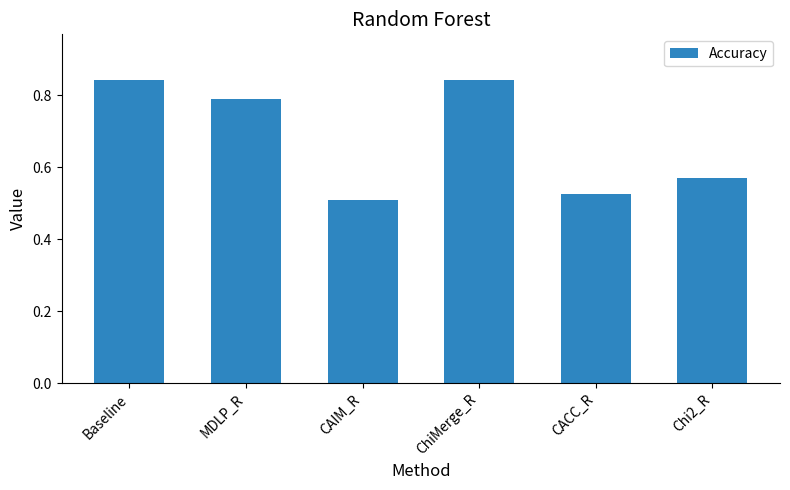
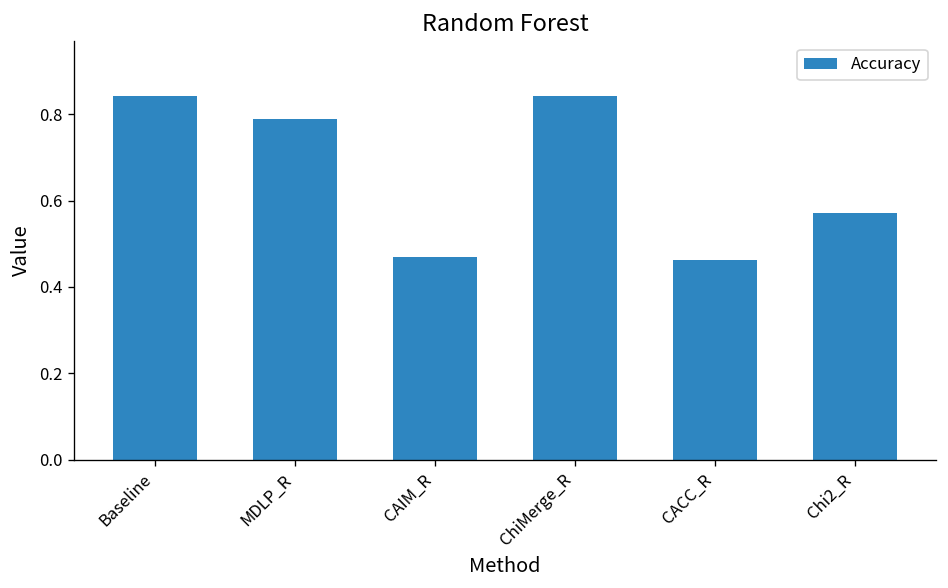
  {
    "Baseline": 0.84,
    "MDLP_R": 0.79,
-   "CAIM_R": 0.51,
+   "CAIM_R": 0.47,
    "ChiMerge_R": 0.84,
-   "CACC_R": 0.53,
+   "CACC_R": 0.46,
    "Chi2_R": 0.57
  }
